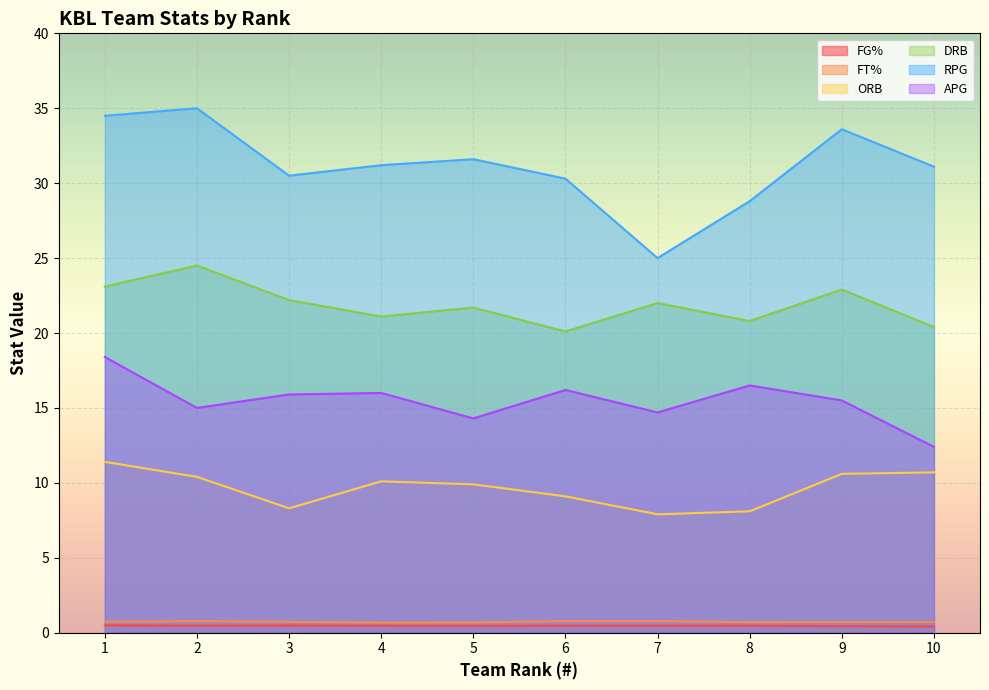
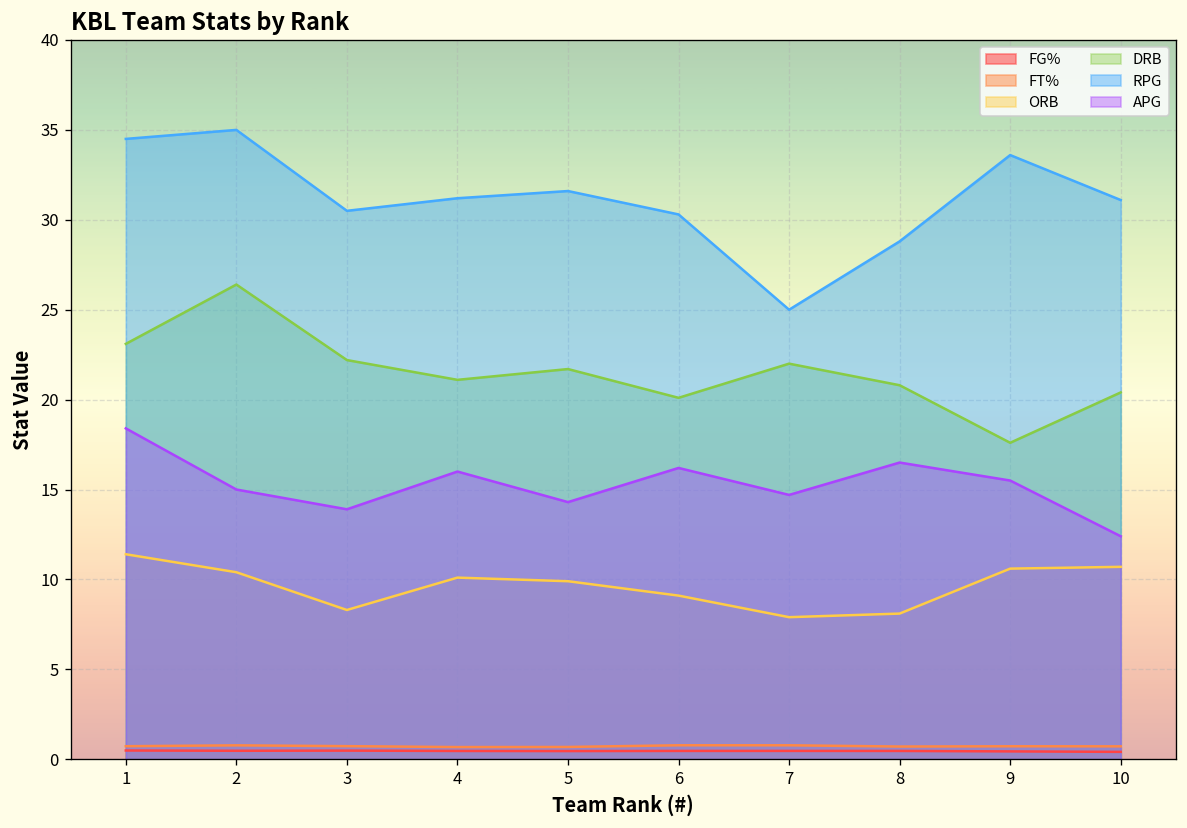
  {
    "FG%": {
      "1": 0.5,
      "2": 0.5,
      "3": 0.5,
      "4": 0.5,
      "5": 0.5,
      "6": 0.5,
      "7": 0.5,
      "8": 0.5,
      "9": 0.4,
      "10": 0.4
    },
    "DRB": {
      "1": 23.1,
-     "2": 24.5,
+     "2": 26.4,
      "3": 22.2,
      "4": 21.1,
      "5": 21.7,
      "6": 20.1,
      "7": 22.0,
      "8": 20.8,
-     "9": 22.9,
+     "9": 17.6,
      "10": 20.4
    },
    "RPG": {
      "1": 34.5,
      "2": 35.0,
      "3": 30.5,
      "4": 31.2,
      "5": 31.6,
      "6": 30.3,
      "7": 25.0,
      "8": 28.8,
      "9": 33.6,
      "10": 31.1
    },
    "APG": {
      "1": 18.4,
      "2": 15.0,
-     "3": 15.9,
+     "3": 13.9,
      "4": 16.0,
      "5": 14.3,
      "6": 16.2,
      "7": 14.7,
      "8": 16.5,
      "9": 15.5,
      "10": 12.4
    }
  }
